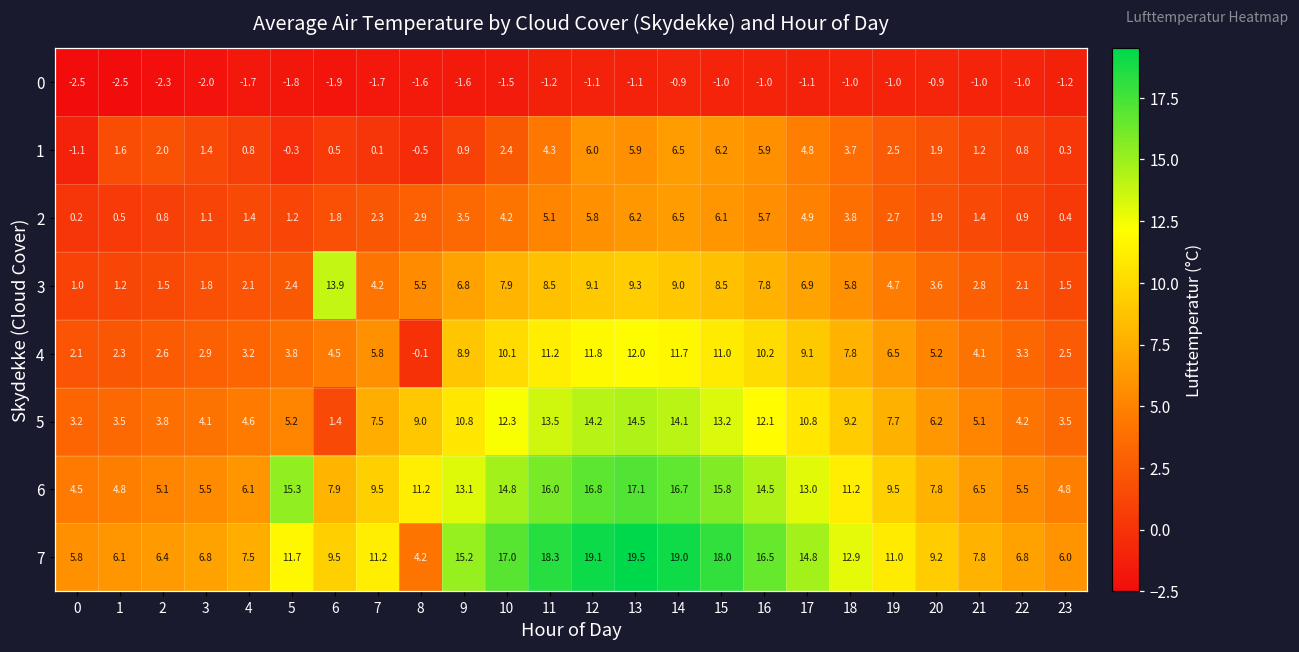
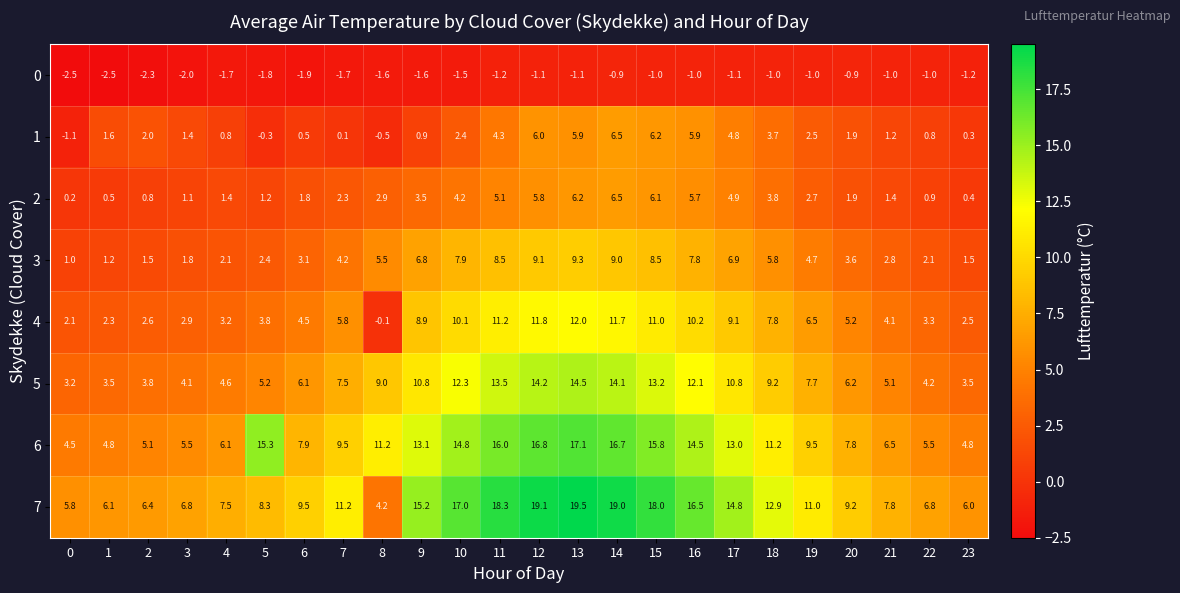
  {
    "0": {
      "0": -2.5,
      "1": -2.5,
      "2": -2.3,
      "3": -2.0,
      "4": -1.7,
      "5": -1.8,
      "6": -1.9,
      "7": -1.7,
      "8": -1.6,
      "9": -1.6,
      "10": -1.5,
      "11": -1.2,
      "12": -1.1,
      "13": -1.1,
      "14": -0.9,
      "15": -1.0,
      "16": -1.0,
      "17": -1.1,
      "18": -1.0,
      "19": -1.0,
      "20": -0.9,
      "21": -1.0,
      "22": -1.0,
      "23": -1.2
    },
    "1": {
      "0": -1.1,
      "1": 1.6,
      "2": 2.0,
      "3": 1.4,
      "4": 0.8,
      "5": -0.3,
      "6": 0.5,
      "7": 0.1,
      "8": -0.5,
      "9": 0.9,
      "10": 2.4,
      "11": 4.3,
      "12": 6.0,
      "13": 5.9,
      "14": 6.5,
      "15": 6.2,
      "16": 5.9,
      "17": 4.8,
      "18": 3.7,
      "19": 2.5,
      "20": 1.9,
      "21": 1.2,
      "22": 0.8,
      "23": 0.3
    },
    "2": {
      "0": 0.2,
      "1": 0.5,
      "2": 0.8,
      "3": 1.1,
      "4": 1.4,
      "5": 1.2,
      "6": 1.8,
      "7": 2.3,
      "8": 2.9,
      "9": 3.5,
      "10": 4.2,
      "11": 5.1,
      "12": 5.8,
      "13": 6.2,
      "14": 6.5,
      "15": 6.1,
      "16": 5.7,
      "17": 4.9,
      "18": 3.8,
      "19": 2.7,
      "20": 1.9,
      "21": 1.4,
      "22": 0.9,
      "23": 0.4
    },
    "3": {
      "0": 1.0,
      "1": 1.2,
      "2": 1.5,
      "3": 1.8,
      "4": 2.1,
      "5": 2.4,
-     "6": 13.9,
+     "6": 3.1,
      "7": 4.2,
      "8": 5.5,
      "9": 6.8,
      "10": 7.9,
      "11": 8.5,
      "12": 9.1,
      "13": 9.3,
      "14": 9.0,
      "15": 8.5,
      "16": 7.8,
      "17": 6.9,
      "18": 5.8,
      "19": 4.7,
      "20": 3.6,
      "21": 2.8,
      "22": 2.1,
      "23": 1.5
    },
    "4": {
      "0": 2.1,
      "1": 2.3,
      "2": 2.6,
      "3": 2.9,
      "4": 3.2,
      "5": 3.8,
      "6": 4.5,
      "7": 5.8,
      "8": -0.1,
      "9": 8.9,
      "10": 10.1,
      "11": 11.2,
      "12": 11.8,
      "13": 12.0,
      "14": 11.7,
      "15": 11.0,
      "16": 10.2,
      "17": 9.1,
      "18": 7.8,
      "19": 6.5,
      "20": 5.2,
      "21": 4.1,
      "22": 3.3,
      "23": 2.5
    },
    "5": {
      "0": 3.2,
      "1": 3.5,
      "2": 3.8,
      "3": 4.1,
      "4": 4.6,
      "5": 5.2,
-     "6": 1.4,
+     "6": 6.1,
      "7": 7.5,
      "8": 9.0,
      "9": 10.8,
      "10": 12.3,
      "11": 13.5,
      "12": 14.2,
      "13": 14.5,
      "14": 14.1,
      "15": 13.2,
      "16": 12.1,
      "17": 10.8,
      "18": 9.2,
      "19": 7.7,
      "20": 6.2,
      "21": 5.1,
      "22": 4.2,
      "23": 3.5
    },
    "6": {
      "0": 4.5,
      "1": 4.8,
      "2": 5.1,
      "3": 5.5,
      "4": 6.1,
      "5": 15.3,
      "6": 7.9,
      "7": 9.5,
      "8": 11.2,
      "9": 13.1,
      "10": 14.8,
      "11": 16.0,
      "12": 16.8,
      "13": 17.1,
      "14": 16.7,
      "15": 15.8,
      "16": 14.5,
      "17": 13.0,
      "18": 11.2,
      "19": 9.5,
      "20": 7.8,
      "21": 6.5,
      "22": 5.5,
      "23": 4.8
    },
    "7": {
      "0": 5.8,
      "1": 6.1,
      "2": 6.4,
      "3": 6.8,
      "4": 7.5,
-     "5": 11.7,
+     "5": 8.3,
      "6": 9.5,
      "7": 11.2,
      "8": 4.2,
      "9": 15.2,
      "10": 17.0,
      "11": 18.3,
      "12": 19.1,
      "13": 19.5,
      "14": 19.0,
      "15": 18.0,
      "16": 16.5,
      "17": 14.8,
      "18": 12.9,
      "19": 11.0,
      "20": 9.2,
      "21": 7.8,
      "22": 6.8,
      "23": 6.0
    }
  }
